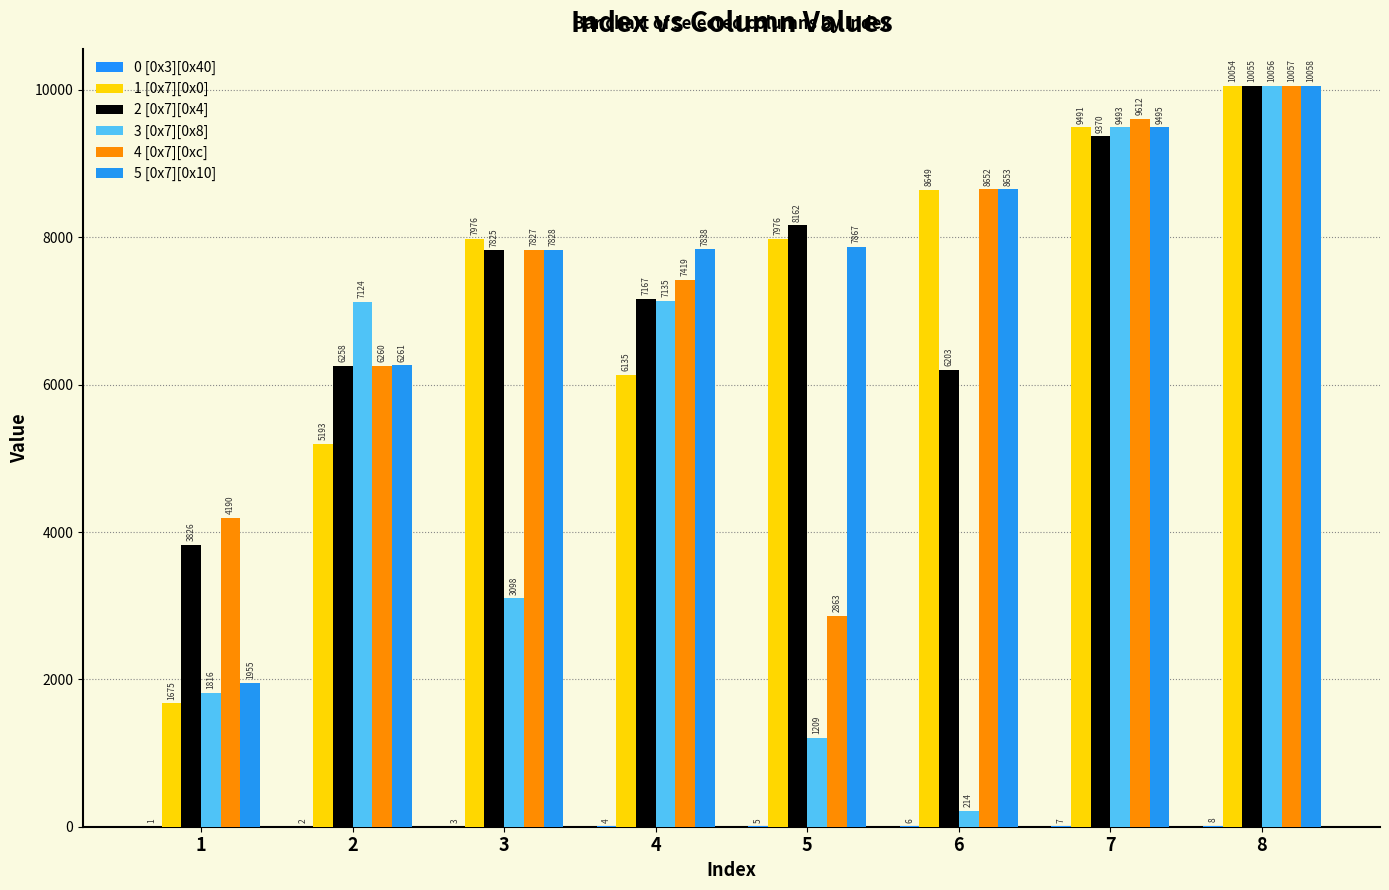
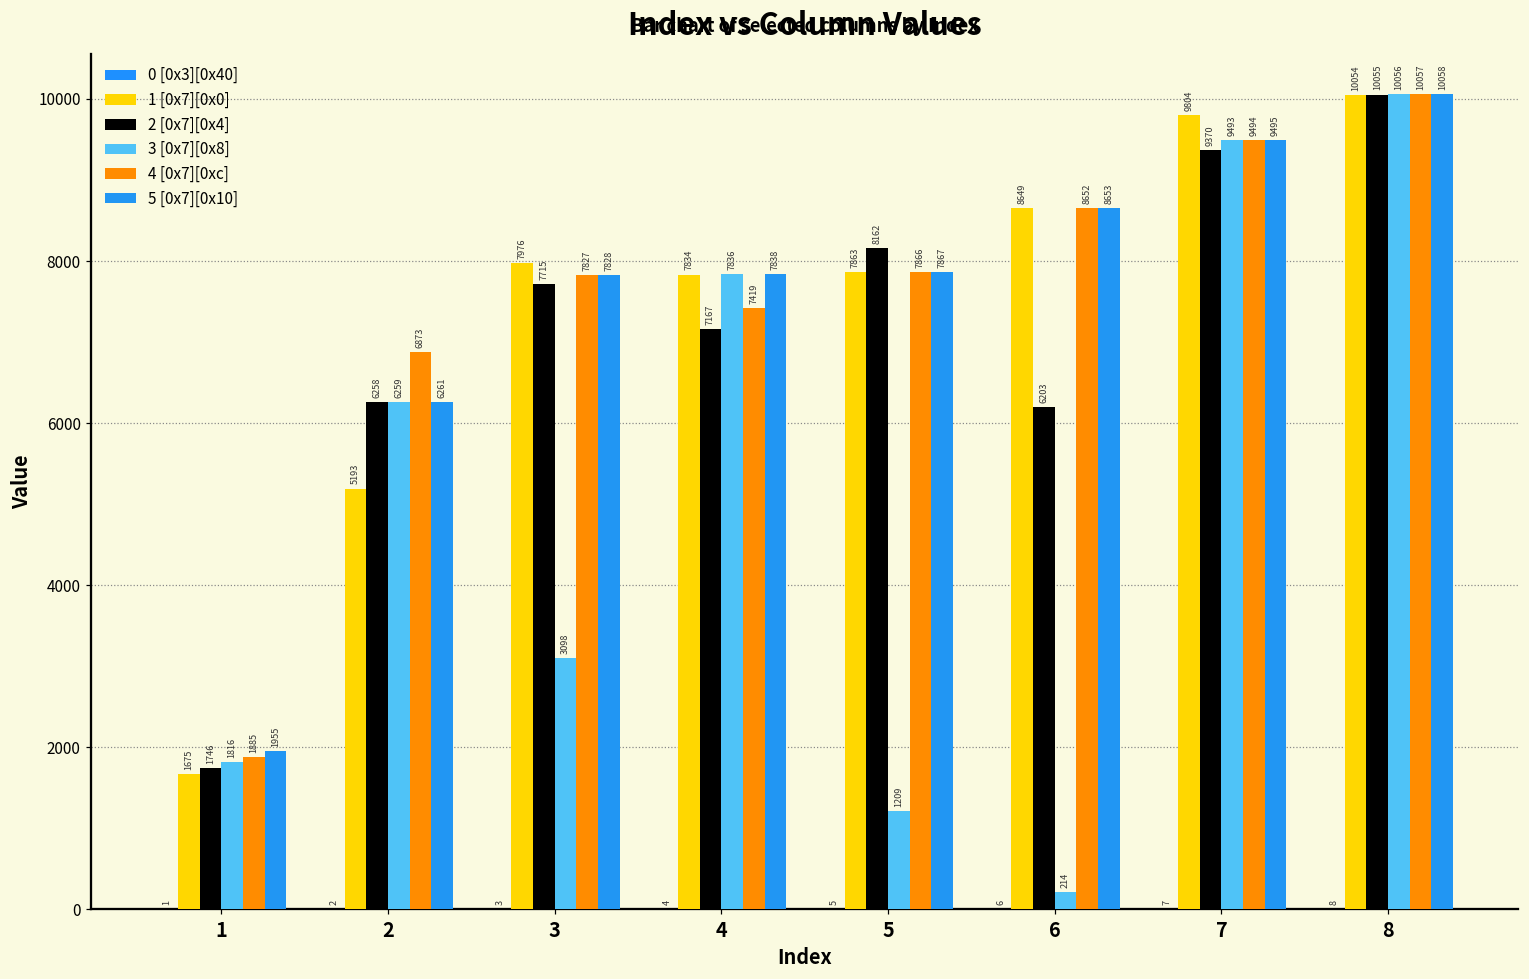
  {
    "1 [0x7][0x0]": {
      "1": 1675,
      "2": 5193,
      "3": 7976,
-     "4": 6135,
-     "5": 7976,
+     "4": 7834,
+     "5": 7863,
      "6": 8649,
-     "7": 9491,
+     "7": 9804,
      "8": 10054
    },
    "2 [0x7][0x4]": {
-     "1": 3826,
+     "1": 1746,
      "2": 6258,
-     "3": 7825,
+     "3": 7715,
      "4": 7167,
      "5": 8162,
      "6": 6203,
      "7": 9370,
      "8": 10055
    },
    "3 [0x7][0x8]": {
      "1": 1816,
-     "2": 7124,
+     "2": 6259,
      "3": 3098,
-     "4": 7135,
+     "4": 7836,
      "5": 1209,
      "6": 214,
      "7": 9493,
      "8": 10056
    },
    "4 [0x7][0xc]": {
-     "1": 4190,
-     "2": 6260,
+     "1": 1885,
+     "2": 6873,
      "3": 7827,
      "4": 7419,
-     "5": 2863,
+     "5": 7866,
      "6": 8652,
-     "7": 9612,
+     "7": 9494,
      "8": 10057
    }
  }
